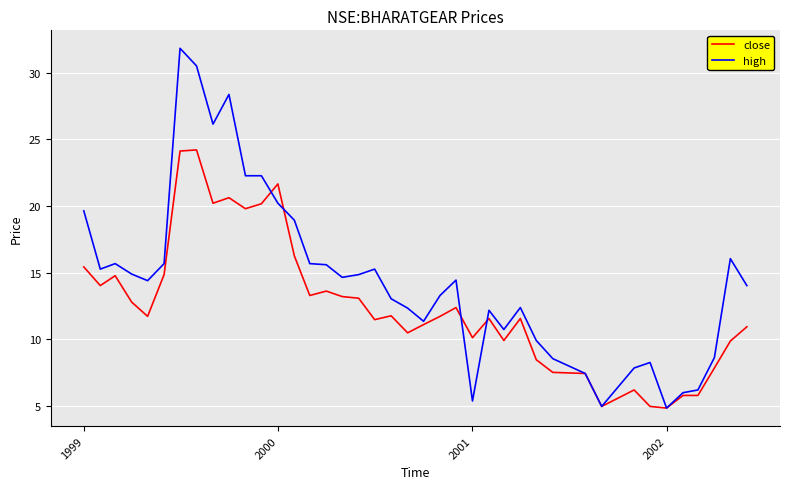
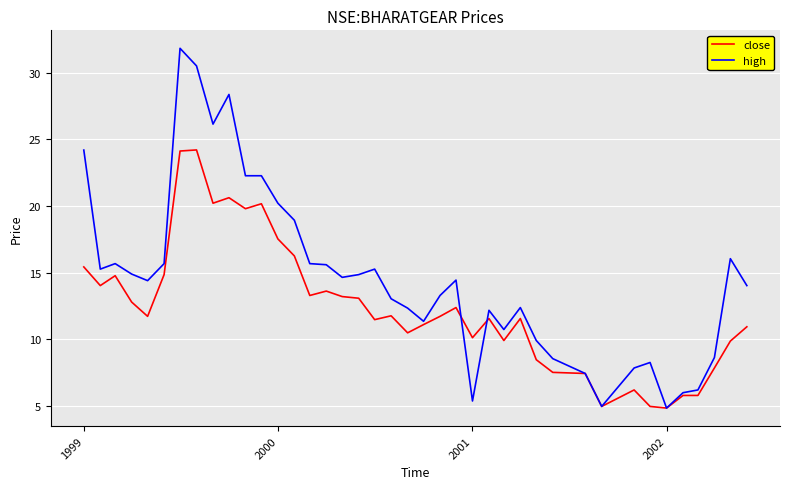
  {
    "close": {
      "1999": 15.4,
-     "2000": 21.7,
+     "2000": 17.5,
      "2001": 10.1
    },
    "high": {
-     "1999": 19.6,
+     "1999": 24.2,
      "2000": 20.2,
      "2001": 5.4
    }
  }
